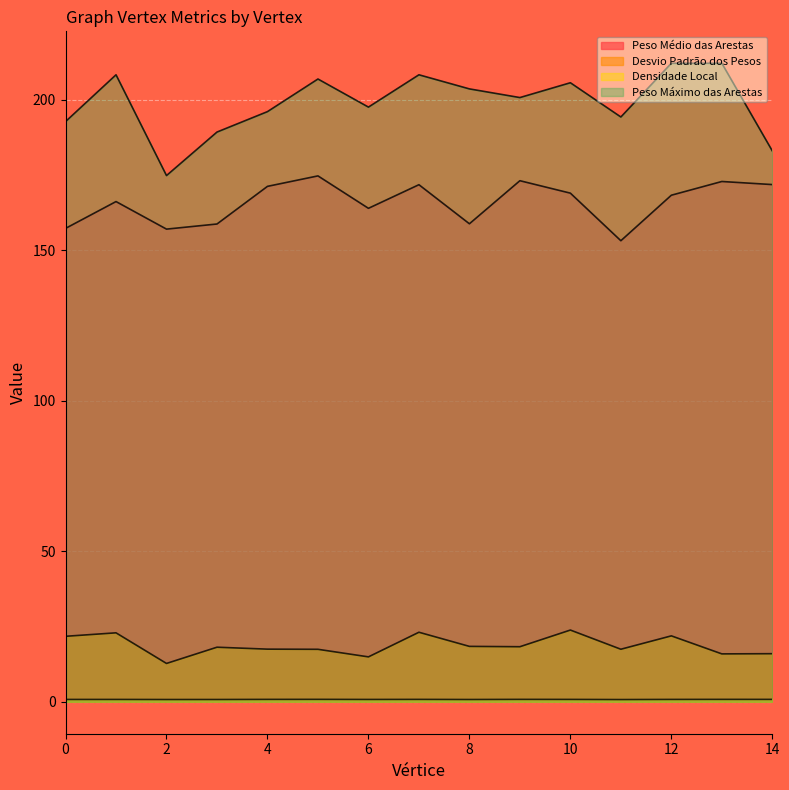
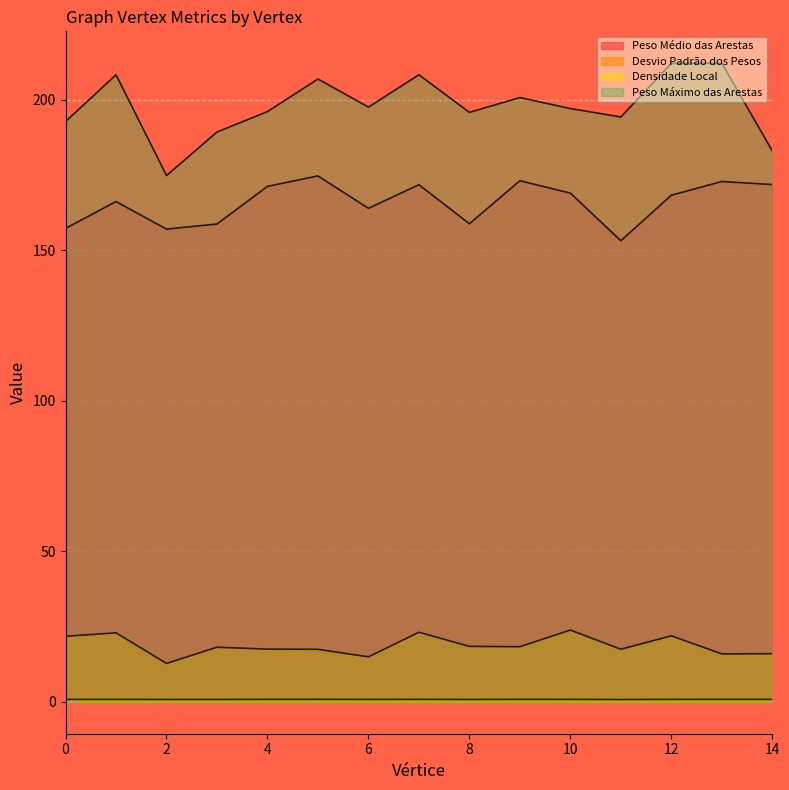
  {
    "Peso Médio das Arestas": {
      "0": 157,
      "2": 157,
      "4": 171,
      "6": 164,
      "8": 159,
      "10": 169,
      "12": 168,
      "14": 172
    },
    "Peso Máximo das Arestas": {
      "0": 193,
      "2": 175,
      "4": 196,
      "6": 198,
-     "8": 204,
-     "10": 206,
+     "8": 196,
+     "10": 197,
      "14": 183
    }
  }
